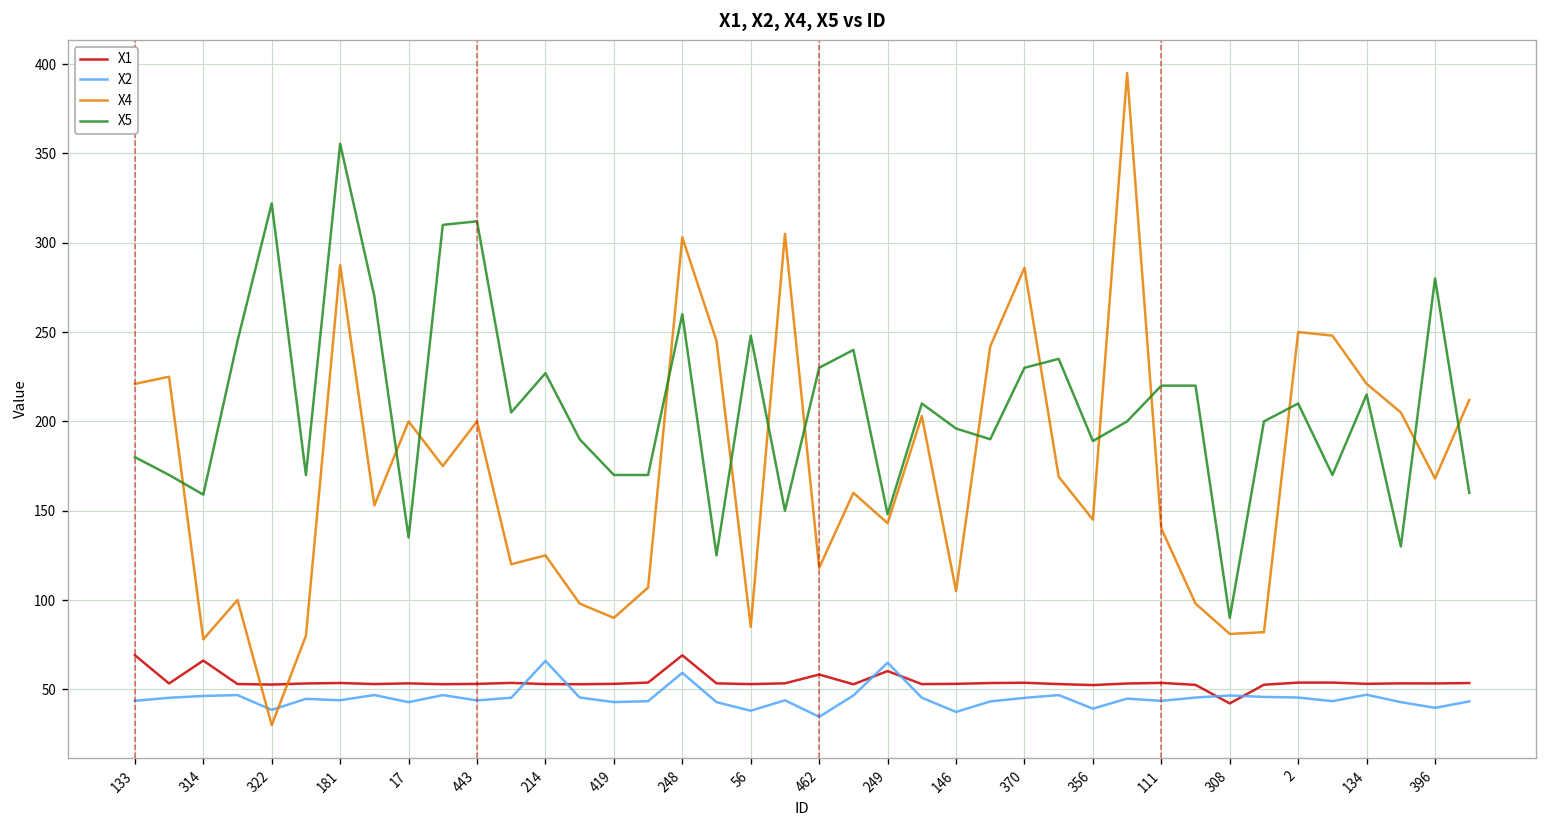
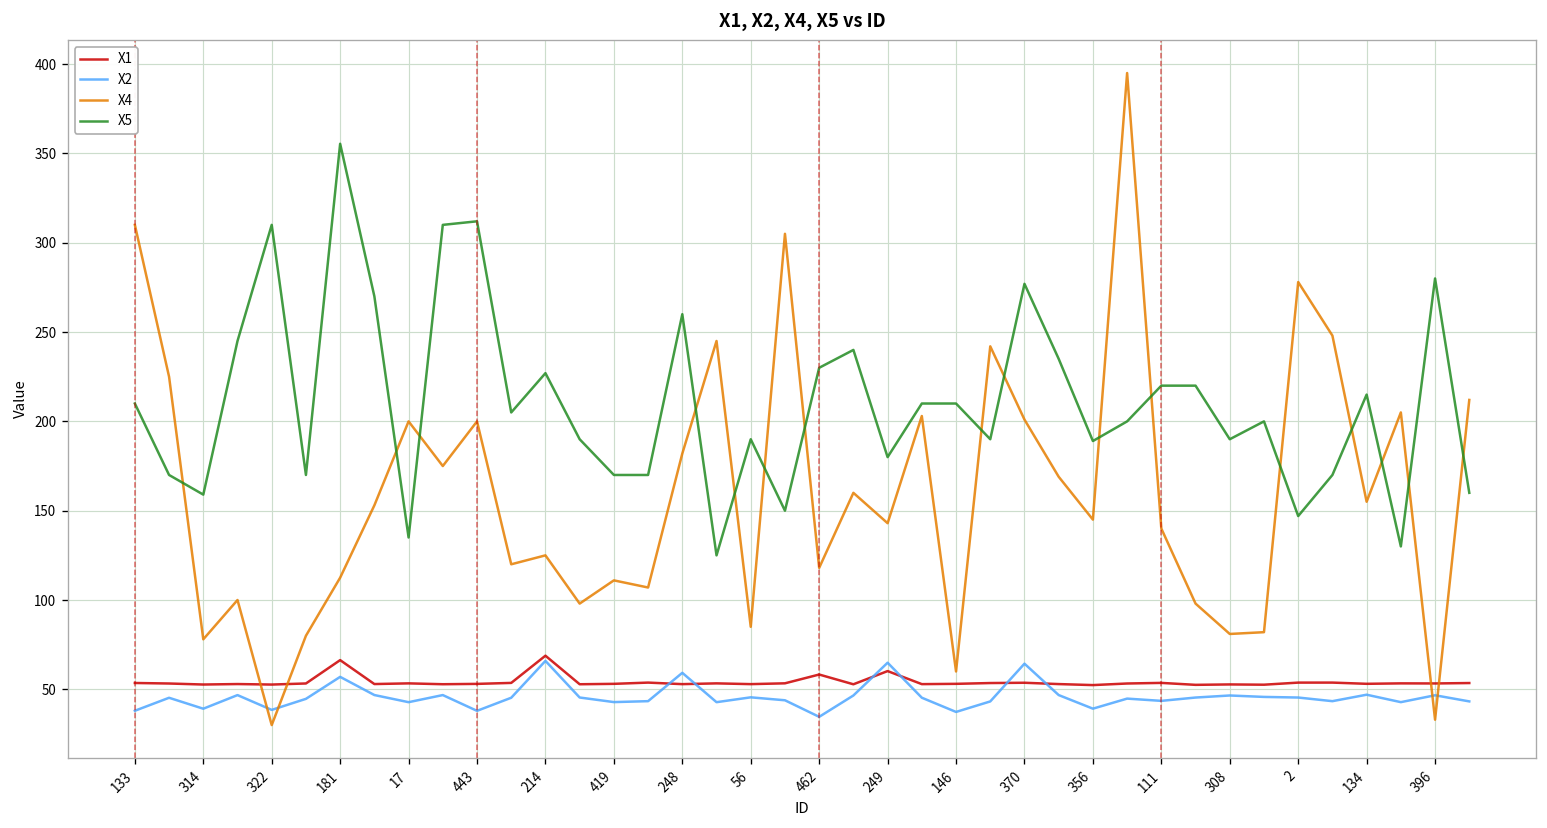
  {
    "X1": {
-     "133": 69,
-     "314": 66,
+     "133": 54,
+     "314": 53,
      "322": 53,
-     "181": 54,
+     "181": 66,
      "443": 53,
-     "214": 53,
+     "214": 69,
      "419": 53,
-     "248": 69,
+     "248": 53,
      "56": 53,
      "462": 58,
      "249": 60,
      "146": 53,
      "370": 54,
      "356": 52,
      "111": 54,
-     "308": 42,
+     "308": 53,
      "2": 54,
      "134": 53,
      "396": 53
    },
    "X2": {
-     "133": 44,
-     "314": 46,
+     "133": 38,
+     "314": 39,
      "322": 38,
-     "181": 44,
-     "443": 44,
+     "181": 57,
+     "443": 38,
      "214": 66,
      "419": 43,
      "248": 59,
-     "56": 38,
+     "56": 46,
      "462": 35,
      "249": 65,
      "146": 37,
-     "370": 45,
+     "370": 64,
      "356": 39,
      "111": 44,
      "308": 47,
      "2": 45,
      "134": 47,
-     "396": 40
+     "396": 47
    },
    "X4": {
-     "133": 221,
+     "133": 310,
      "314": 78,
      "322": 30,
-     "181": 288,
+     "181": 113,
      "443": 200,
      "214": 125,
-     "419": 90,
-     "248": 303,
+     "419": 111,
+     "248": 182,
      "56": 85,
      "462": 118,
      "249": 143,
-     "146": 105,
-     "370": 286,
+     "146": 60,
+     "370": 201,
      "356": 145,
      "111": 140,
      "308": 81,
-     "2": 250,
-     "134": 221,
-     "396": 168
+     "2": 278,
+     "134": 155,
+     "396": 33
    },
    "X5": {
-     "133": 180,
+     "133": 210,
      "314": 159,
-     "322": 322,
+     "322": 310,
      "181": 355,
      "443": 312,
      "214": 227,
      "419": 170,
      "248": 260,
-     "56": 248,
+     "56": 190,
      "462": 230,
-     "249": 148,
-     "146": 196,
-     "370": 230,
+     "249": 180,
+     "146": 210,
+     "370": 277,
      "356": 189,
      "111": 220,
-     "308": 90,
-     "2": 210,
+     "308": 190,
+     "2": 147,
      "134": 215,
      "396": 280
    }
  }
